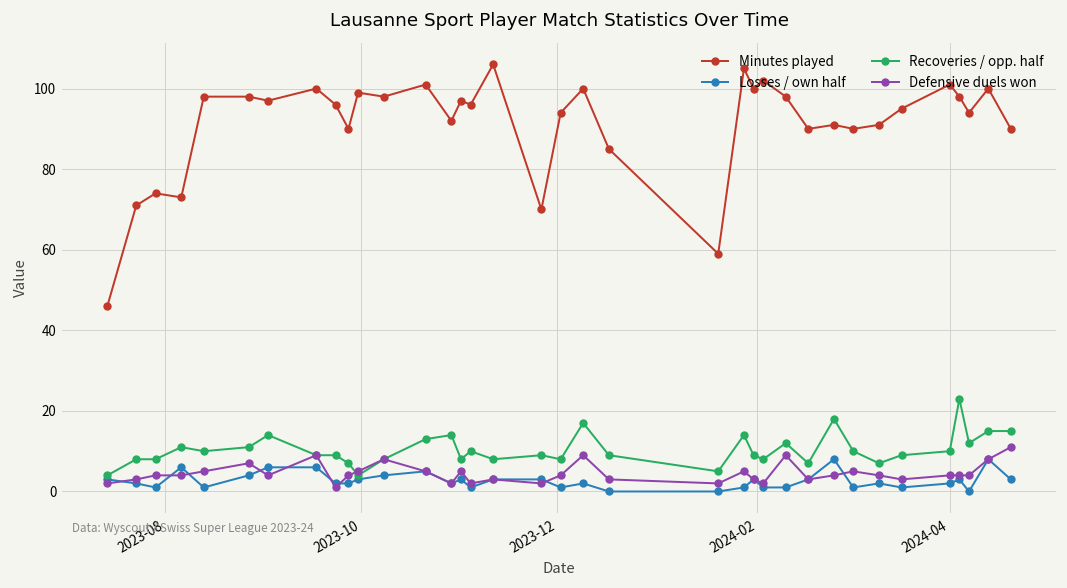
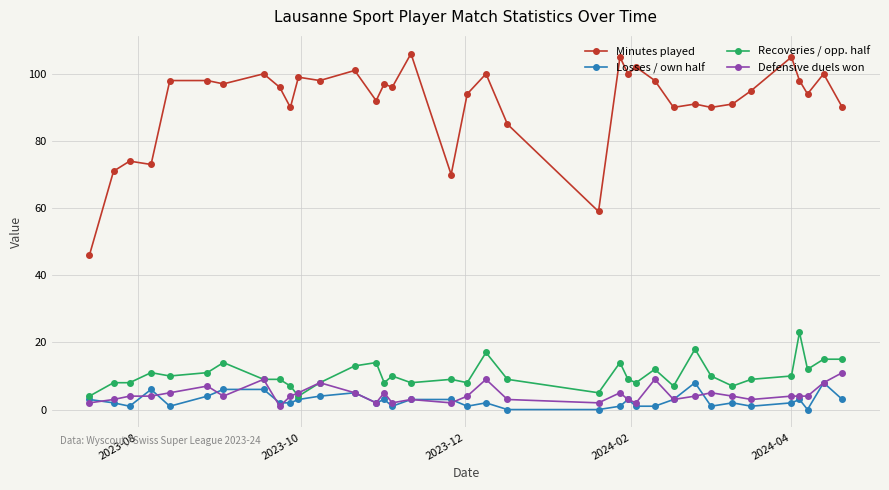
  {
    "Minutes played": {
-     "2024-04": 101
+     "2024-04": 105
    },
    "Losses / own half": {
      "2024-04": 2
    },
    "Recoveries / opp. half": {
      "2024-04": 10
    },
    "Defensive duels won": {
      "2024-04": 4
    }
  }
